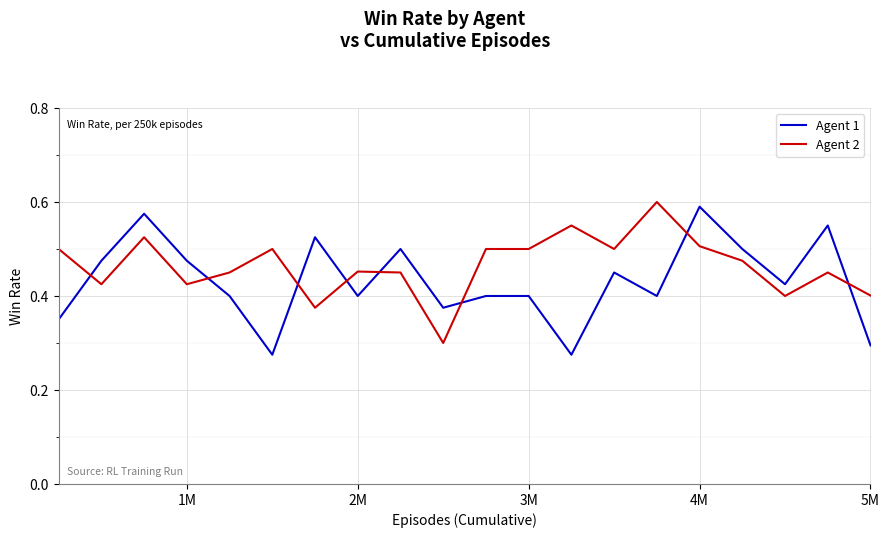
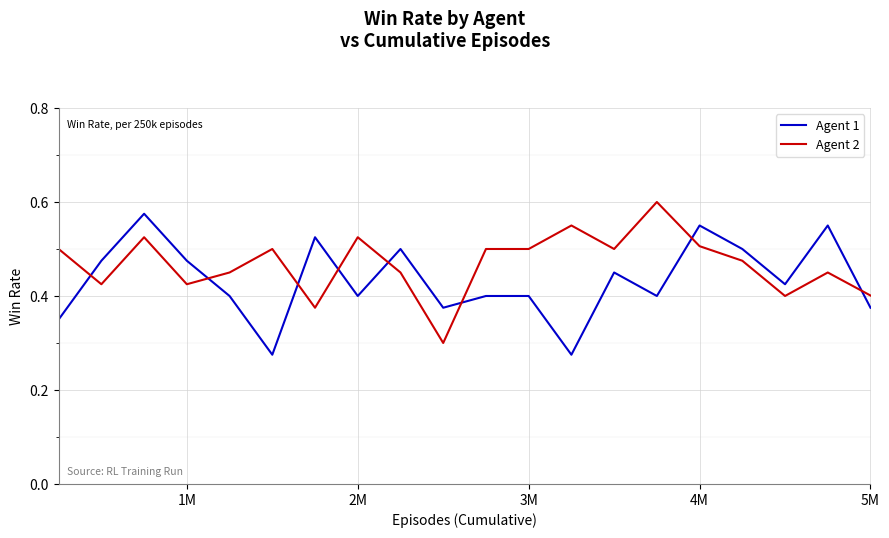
  {
    "Agent 1": {
      "1M": 0.48,
      "2M": 0.40,
      "3M": 0.40,
-     "4M": 0.59,
-     "5M": 0.30
+     "4M": 0.55,
+     "5M": 0.38
    },
    "Agent 2": {
      "1M": 0.43,
-     "2M": 0.45,
+     "2M": 0.53,
      "3M": 0.50,
      "4M": 0.51,
      "5M": 0.40
    }
  }
